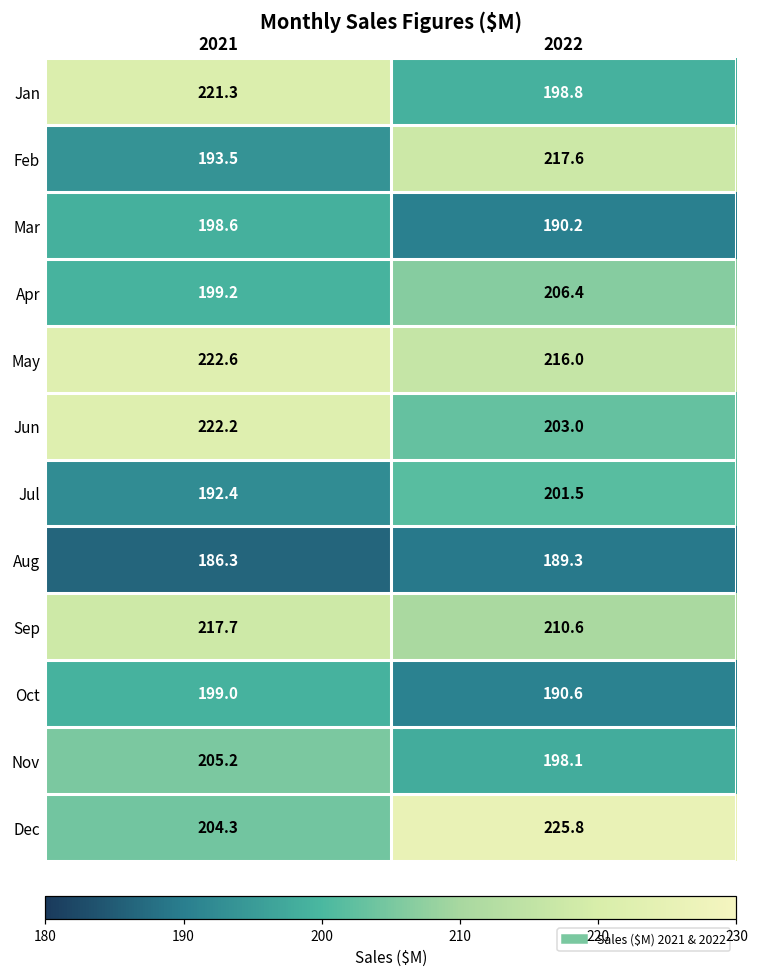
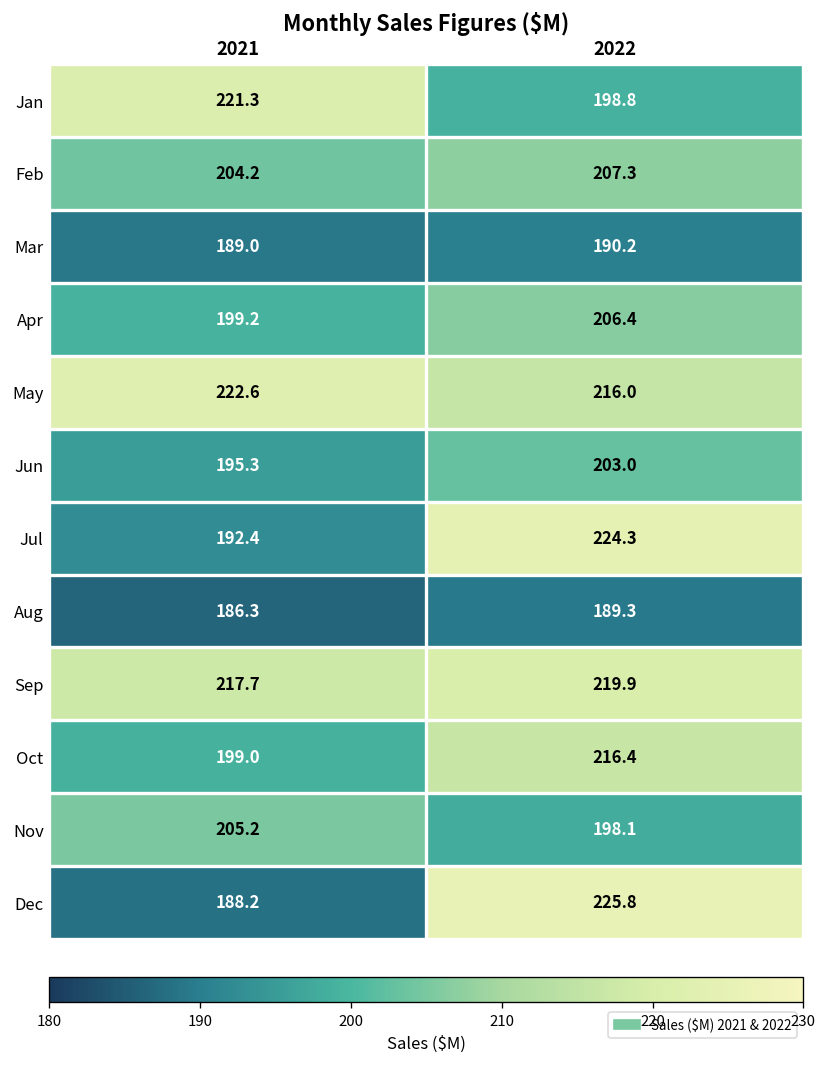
  {
    "Jan": {
      "2021": 221.3,
      "2022": 198.8
    },
    "Feb": {
-     "2021": 193.5,
-     "2022": 217.6
+     "2021": 204.2,
+     "2022": 207.3
    },
    "Mar": {
-     "2021": 198.6,
+     "2021": 189.0,
      "2022": 190.2
    },
    "Apr": {
      "2021": 199.2,
      "2022": 206.4
    },
    "May": {
      "2021": 222.6,
      "2022": 216.0
    },
    "Jun": {
-     "2021": 222.2,
+     "2021": 195.3,
      "2022": 203.0
    },
    "Jul": {
      "2021": 192.4,
-     "2022": 201.5
+     "2022": 224.3
    },
    "Aug": {
      "2021": 186.3,
      "2022": 189.3
    },
    "Sep": {
      "2021": 217.7,
-     "2022": 210.6
+     "2022": 219.9
    },
    "Oct": {
      "2021": 199.0,
-     "2022": 190.6
+     "2022": 216.4
    },
    "Nov": {
      "2021": 205.2,
      "2022": 198.1
    },
    "Dec": {
-     "2021": 204.3,
+     "2021": 188.2,
      "2022": 225.8
    }
  }
